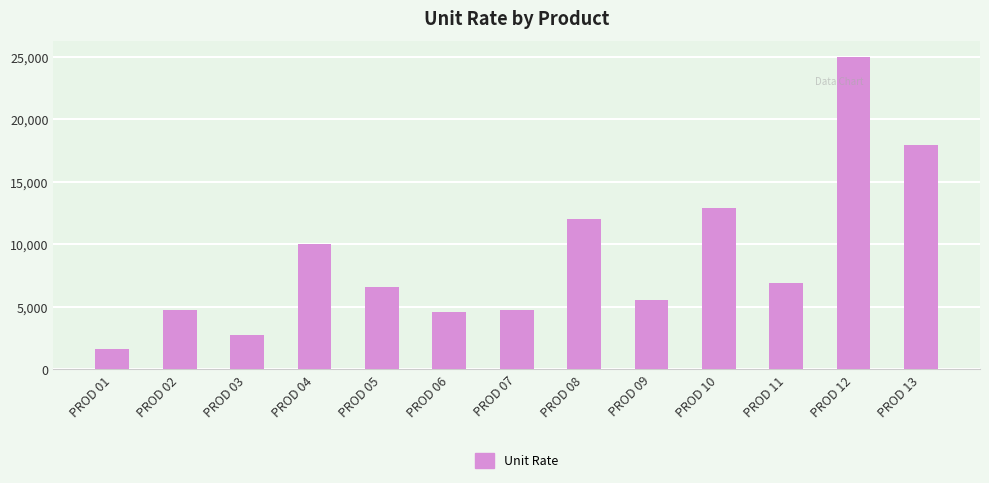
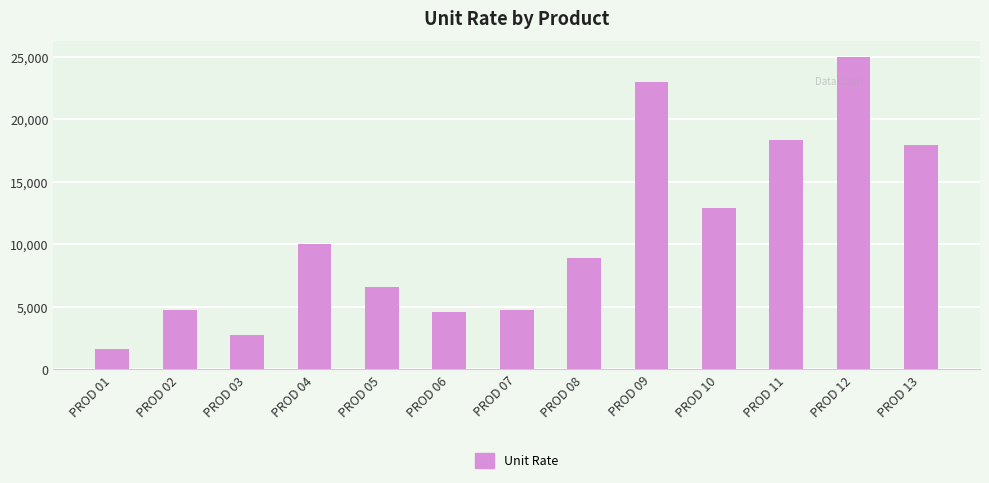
  {
    "PROD 01": "1,600",
    "PROD 02": "4,700",
    "PROD 03": "2,700",
    "PROD 04": "10,000",
    "PROD 05": "6,600",
    "PROD 06": "4,600",
    "PROD 07": "4,700",
-   "PROD 08": "12,000",
-   "PROD 09": "5,500",
+   "PROD 08": "8,900",
+   "PROD 09": "22,900",
    "PROD 10": "12,900",
-   "PROD 11": "6,900",
+   "PROD 11": "18,400",
    "PROD 12": "25,000",
    "PROD 13": "18,000"
  }
